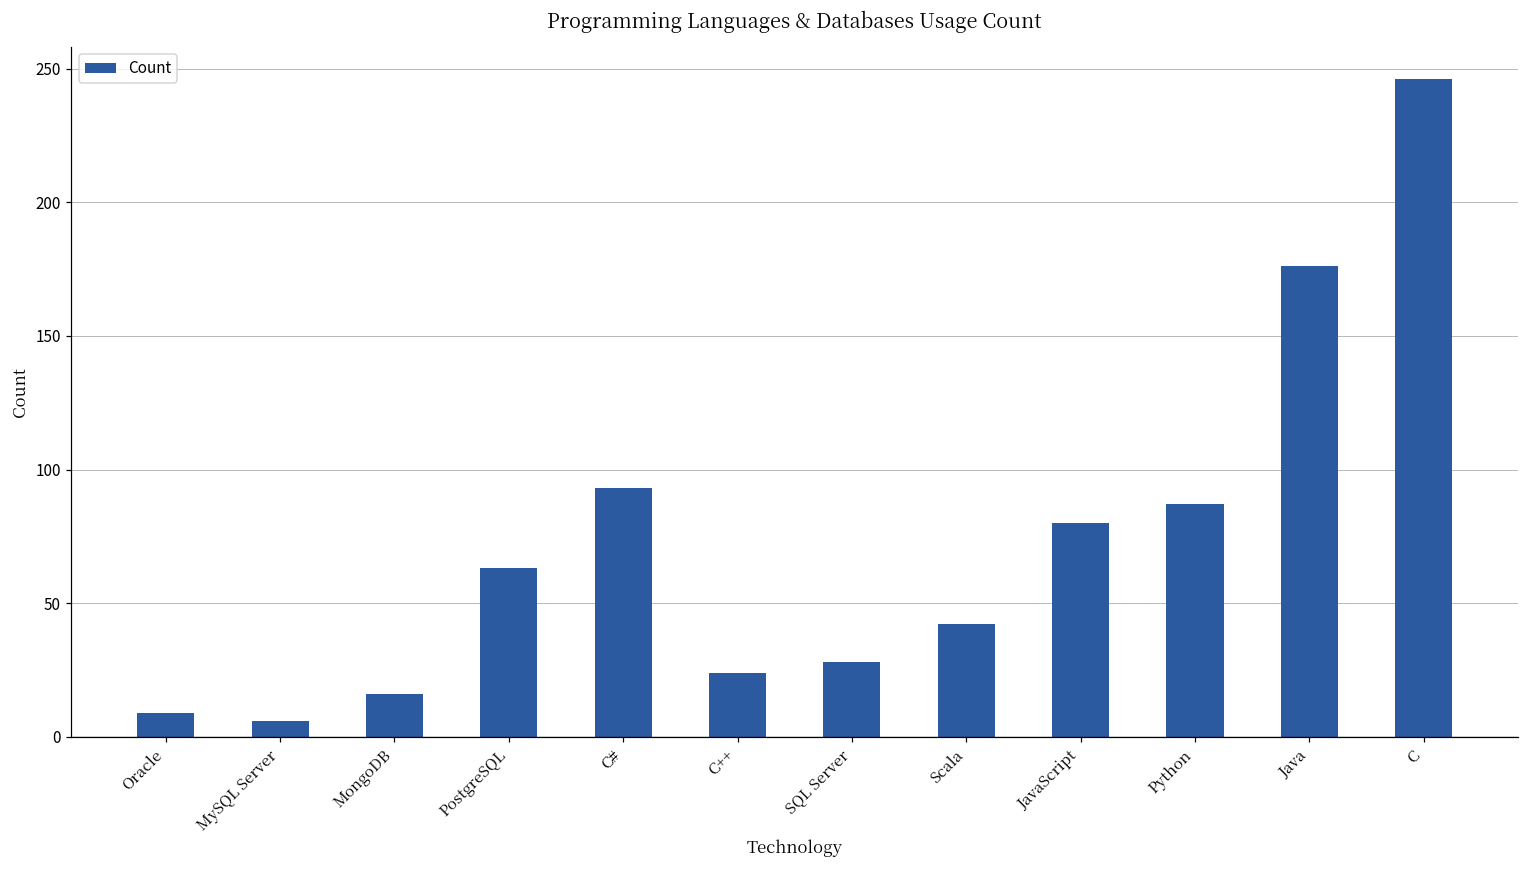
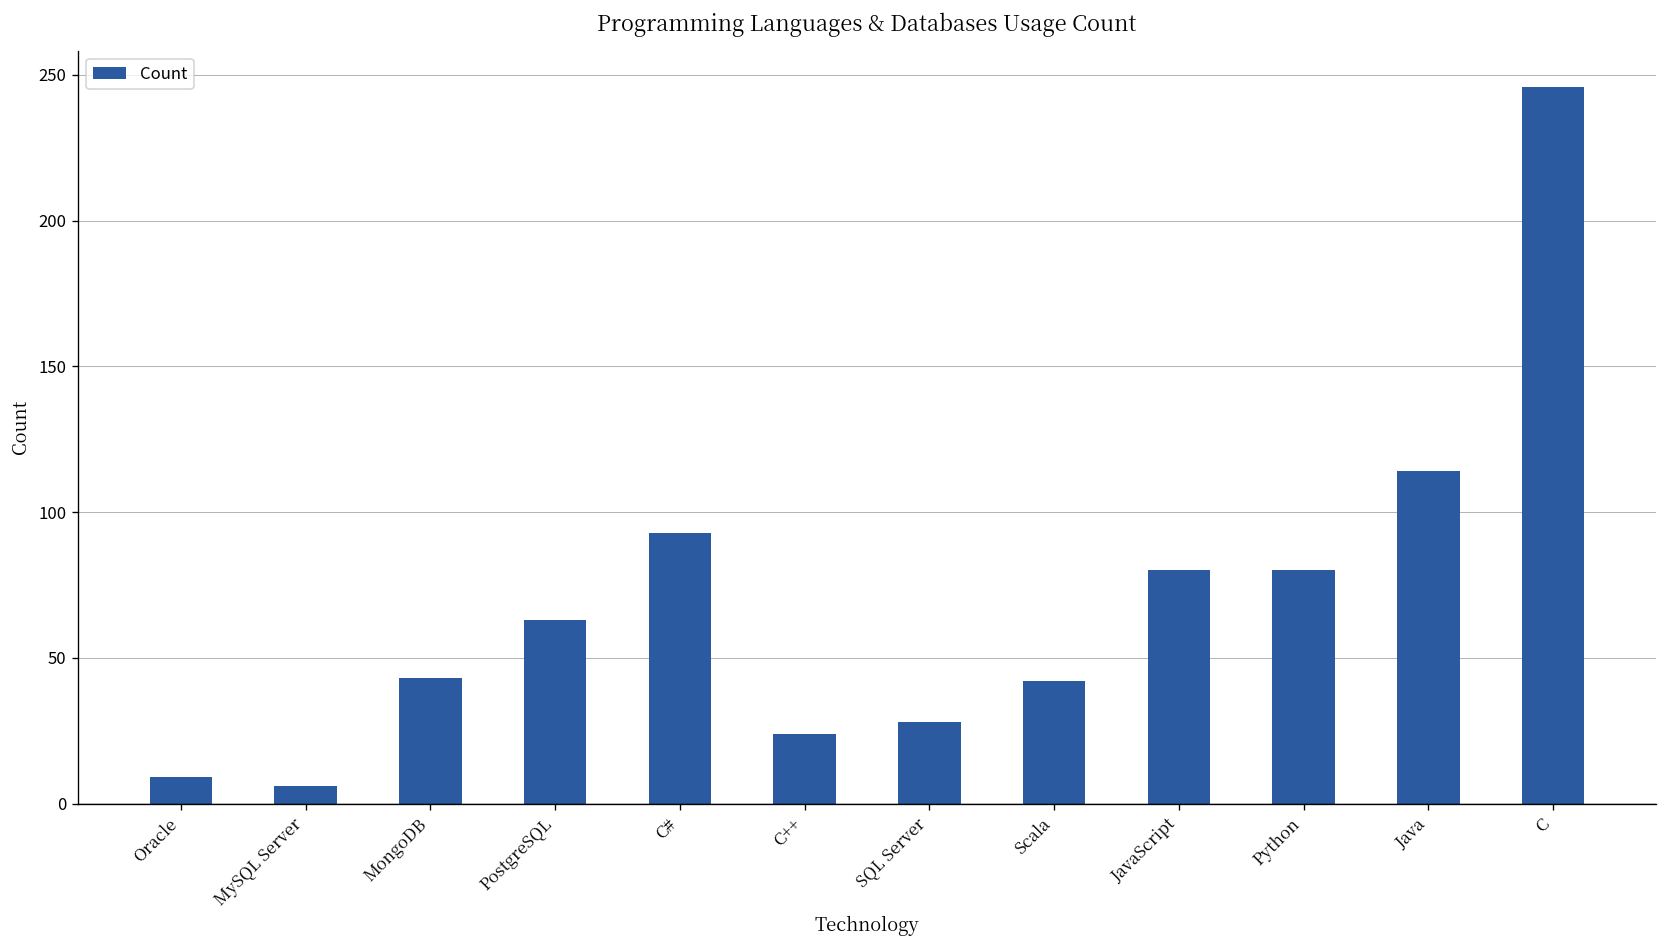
  {
    "Oracle": 9,
    "MySQL Server": 6,
-   "MongoDB": 16,
+   "MongoDB": 43,
    "PostgreSQL": 63,
    "C#": 93,
    "C++": 24,
    "SQL Server": 28,
    "Scala": 42,
    "JavaScript": 80,
-   "Python": 87,
-   "Java": 176,
+   "Python": 80,
+   "Java": 114,
    "C": 246
  }
